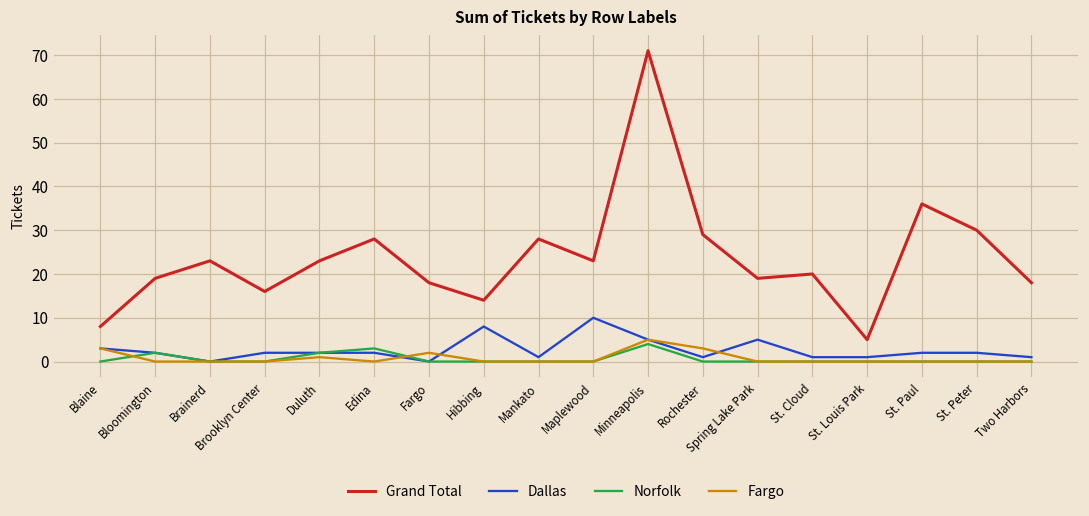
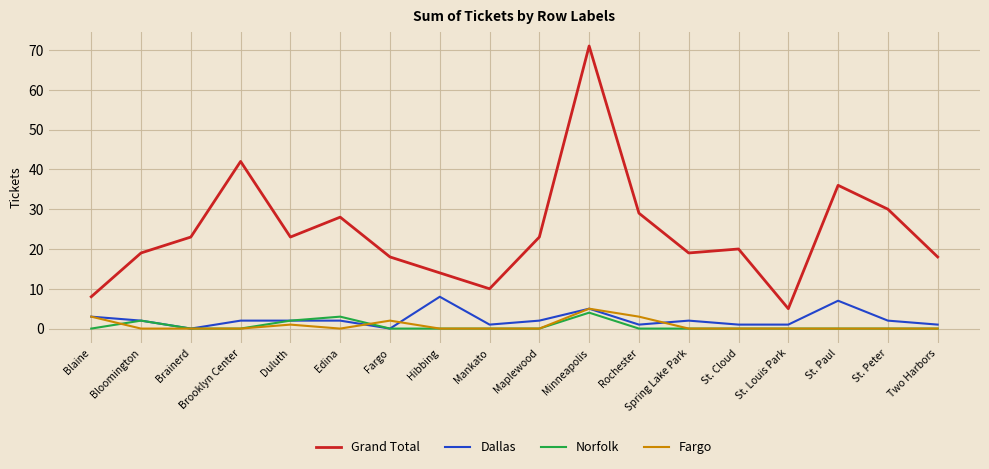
  {
    "Grand Total": {
      "Blaine": 8,
      "Bloomington": 19,
      "Brainerd": 23,
-     "Brooklyn Center": 16,
+     "Brooklyn Center": 42,
      "Duluth": 23,
      "Edina": 28,
      "Fargo": 18,
      "Hibbing": 14,
-     "Mankato": 28,
+     "Mankato": 10,
      "Maplewood": 23,
      "Minneapolis": 71,
      "Rochester": 29,
      "Spring Lake Park": 19,
      "St. Cloud": 20,
      "St. Louis Park": 5,
      "St. Paul": 36,
      "St. Peter": 30,
      "Two Harbors": 18
    },
    "Dallas": {
      "Brooklyn Center": 2,
      "Edina": 2,
      "Hibbing": 8,
      "Mankato": 1,
-     "Maplewood": 10,
+     "Maplewood": 2,
      "Rochester": 1,
-     "Spring Lake Park": 5,
+     "Spring Lake Park": 2,
      "St. Cloud": 1,
      "St. Louis Park": 1,
-     "St. Paul": 2,
+     "St. Paul": 7,
      "St. Peter": 2,
      "Two Harbors": 1
    },
    "Norfolk": {
      "Blaine": 0,
      "Edina": 3,
      "Minneapolis": 4,
      "Rochester": 0
    },
    "Fargo": {
      "Bloomington": 0,
      "Duluth": 1,
      "Edina": 0,
      "Fargo": 2,
      "Rochester": 3
    }
  }
